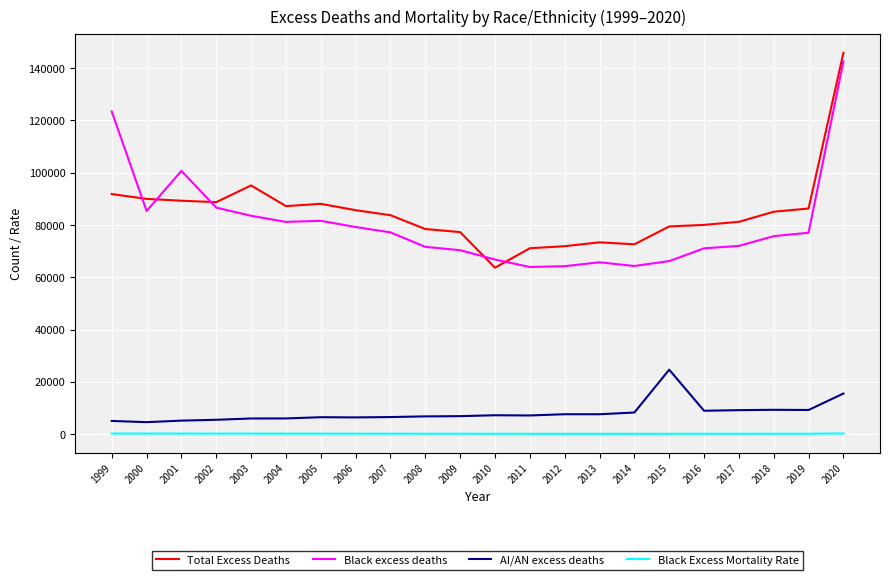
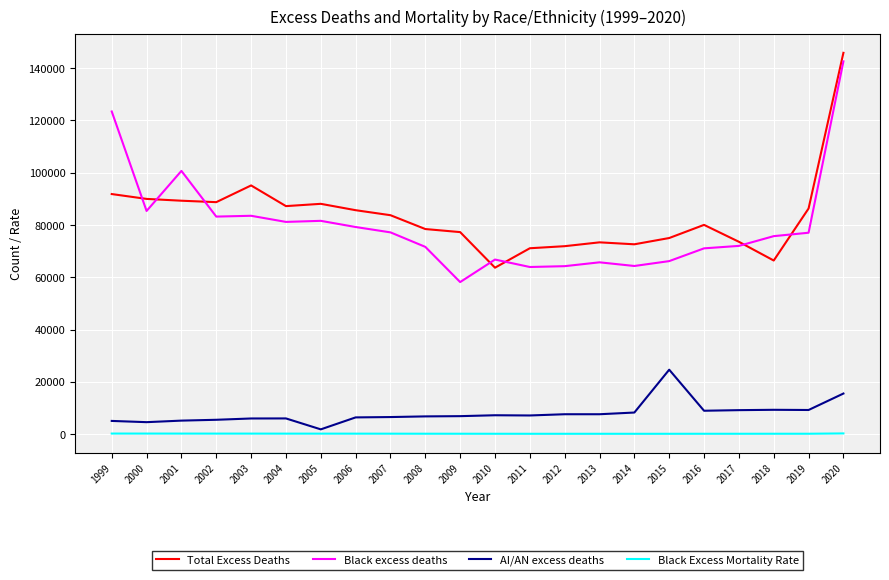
  {
    "Total Excess Deaths": {
      "1999": 92000,
      "2000": 90000,
      "2001": 89000,
      "2002": 89000,
      "2003": 95000,
      "2004": 87000,
      "2005": 88000,
      "2006": 86000,
      "2007": 84000,
      "2008": 78000,
      "2009": 77000,
      "2010": 64000,
      "2011": 71000,
      "2012": 72000,
      "2013": 73000,
      "2014": 73000,
-     "2015": 79000,
+     "2015": 75000,
      "2016": 80000,
-     "2017": 81000,
-     "2018": 85000,
+     "2017": 74000,
+     "2018": 66000,
      "2019": 86000,
      "2020": 146000
    },
    "Black excess deaths": {
      "1999": 123000,
      "2000": 85000,
      "2001": 101000,
-     "2002": 87000,
+     "2002": 83000,
      "2003": 84000,
      "2004": 81000,
      "2005": 82000,
      "2006": 79000,
      "2007": 77000,
      "2008": 72000,
-     "2009": 70000,
+     "2009": 58000,
      "2010": 67000,
      "2011": 64000,
      "2012": 64000,
      "2013": 66000,
      "2014": 64000,
      "2015": 66000,
      "2016": 71000,
      "2017": 72000,
      "2018": 76000,
      "2019": 77000,
      "2020": 143000
    },
    "AI/AN excess deaths": {
      "1999": 5000,
      "2000": 5000,
      "2001": 5000,
      "2002": 6000,
      "2003": 6000,
      "2004": 6000,
-     "2005": 7000,
+     "2005": 2000,
      "2006": 6000,
      "2007": 7000,
      "2008": 7000,
      "2009": 7000,
      "2010": 7000,
      "2011": 7000,
      "2012": 8000,
      "2013": 8000,
      "2014": 8000,
      "2015": 25000,
      "2016": 9000,
      "2017": 9000,
      "2018": 9000,
      "2019": 9000,
      "2020": 16000
    },
    "Black Excess Mortality Rate": {
      "1999": 0,
      "2000": 0,
      "2001": 0,
      "2002": 0,
      "2003": 0,
      "2004": 0,
      "2005": 0,
      "2006": 0,
      "2007": 0,
      "2008": 0,
      "2009": 0,
      "2010": 0,
      "2011": 0,
      "2012": 0,
      "2013": 0,
      "2014": 0,
      "2015": 0,
      "2016": 0,
      "2017": 0,
      "2018": 0,
      "2019": 0,
      "2020": 0
    }
  }
